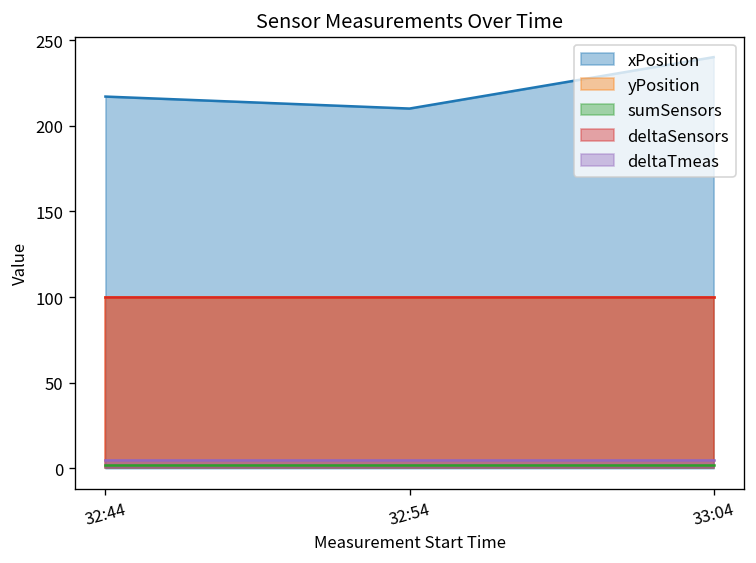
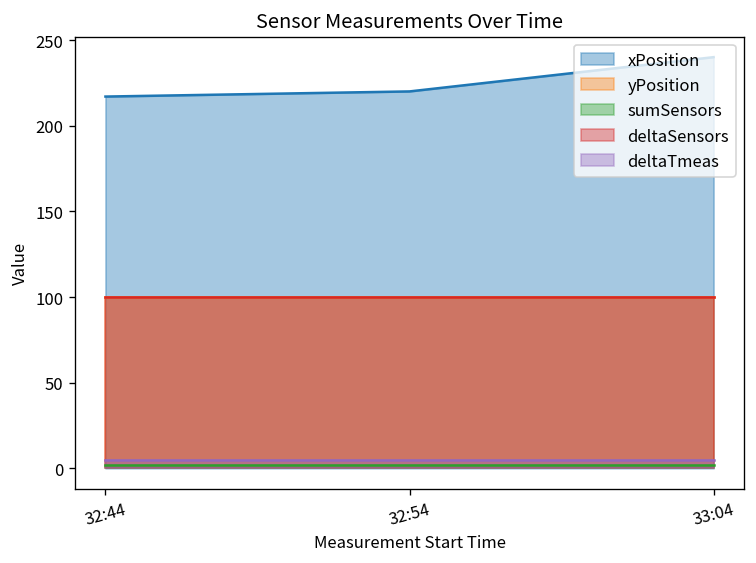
  {
    "xPosition": {
      "32:44": 217,
-     "32:54": 210
+     "32:54": 220
    },
    "deltaSensors": {
      "32:44": 100,
      "32:54": 100,
      "33:04": 100
    },
    "sumSensors": {
      "32:44": 2,
      "32:54": 2,
      "33:04": 2
    },
    "deltaTmeas": {
      "32:44": 5,
      "32:54": 5,
      "33:04": 5
    }
  }
